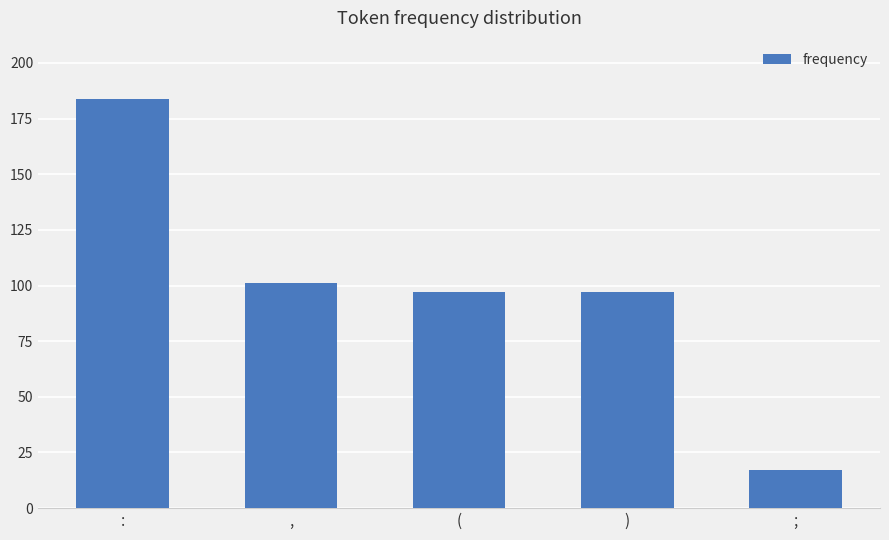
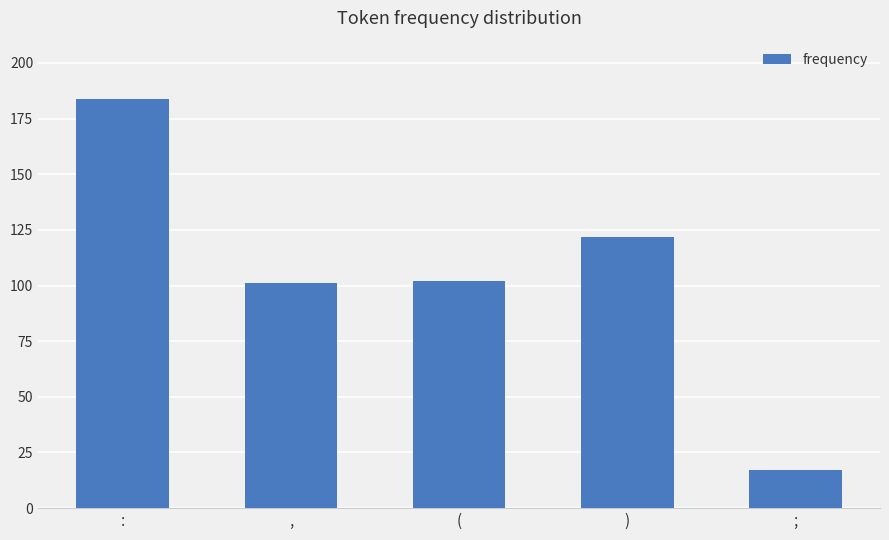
  {
    ":": 184,
    ",": 101,
-   "(": 97,
-   ")": 97,
+   "(": 102,
+   ")": 122,
    ";": 17
  }
